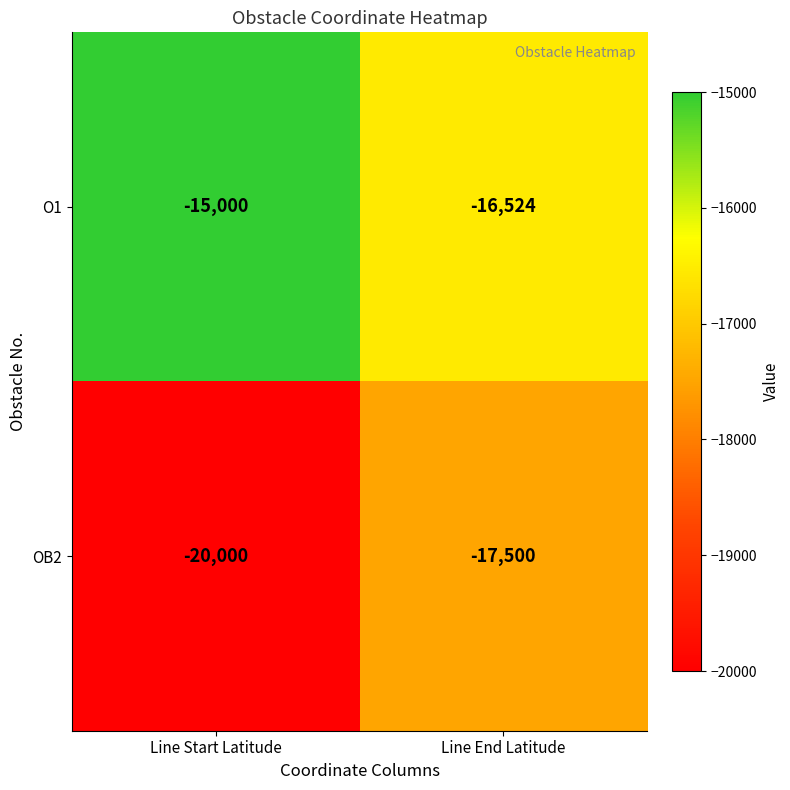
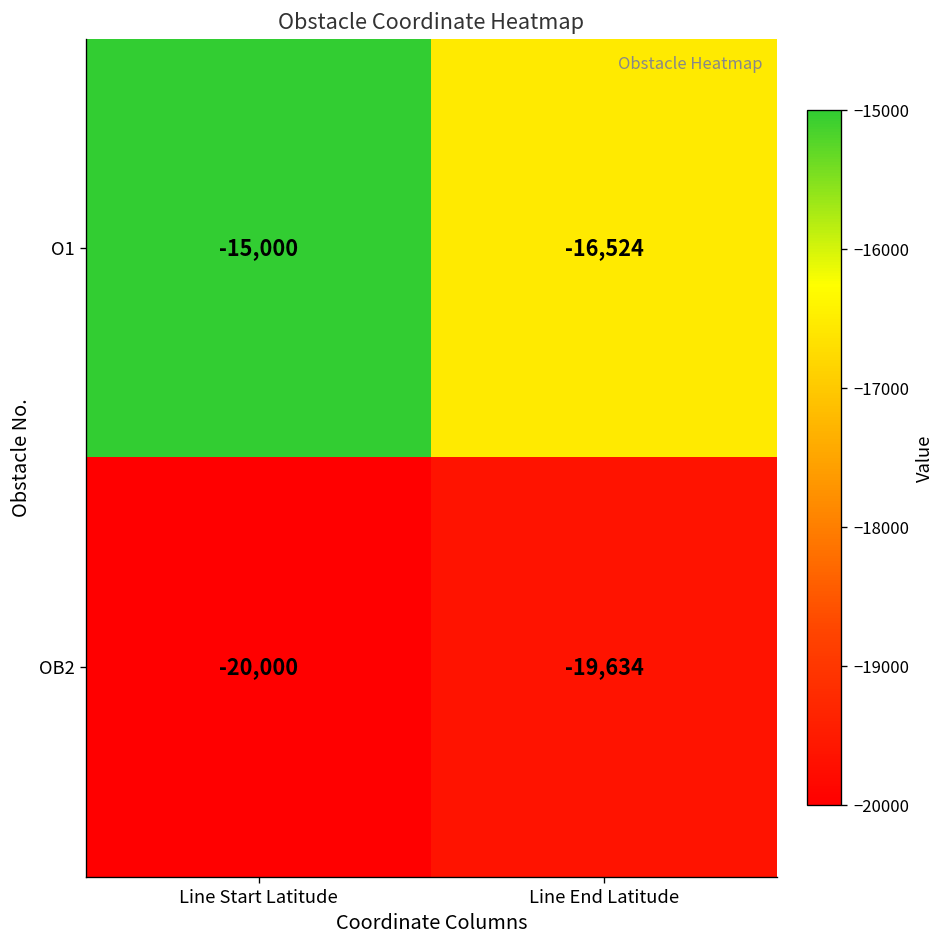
  {
    "O1": {
      "Line Start Latitude": "-15,000"
    },
    "OB2": {
      "Line Start Latitude": "-20,000",
-     "Line End Latitude": "-17,500"
+     "Line End Latitude": "-19,634"
    }
  }
